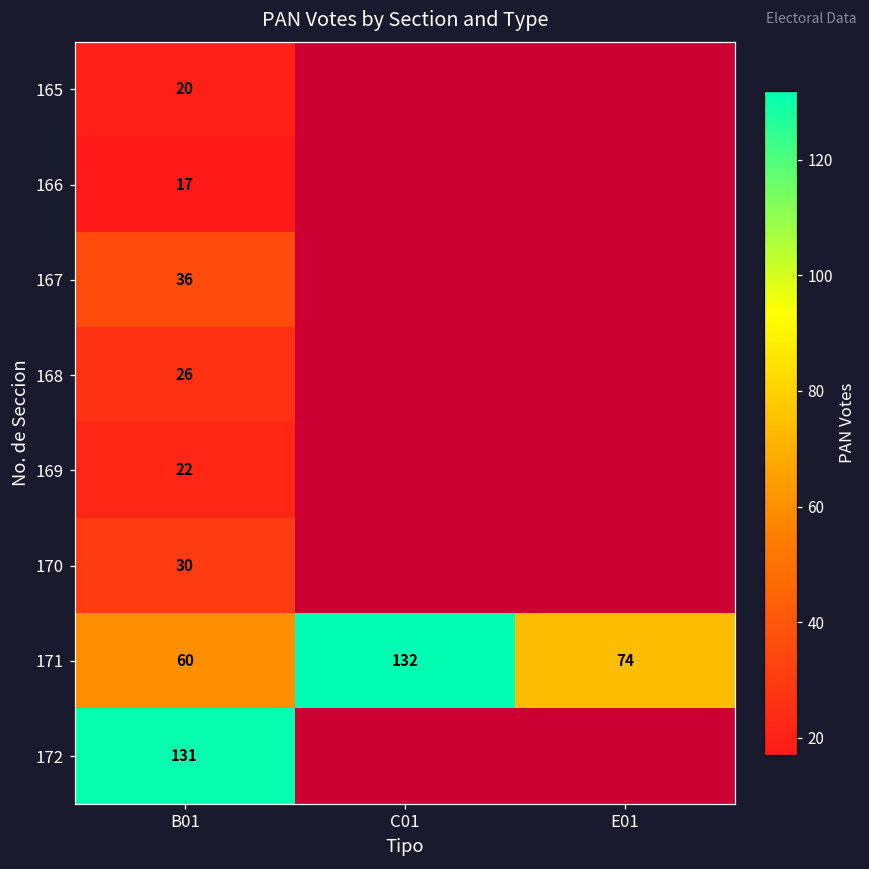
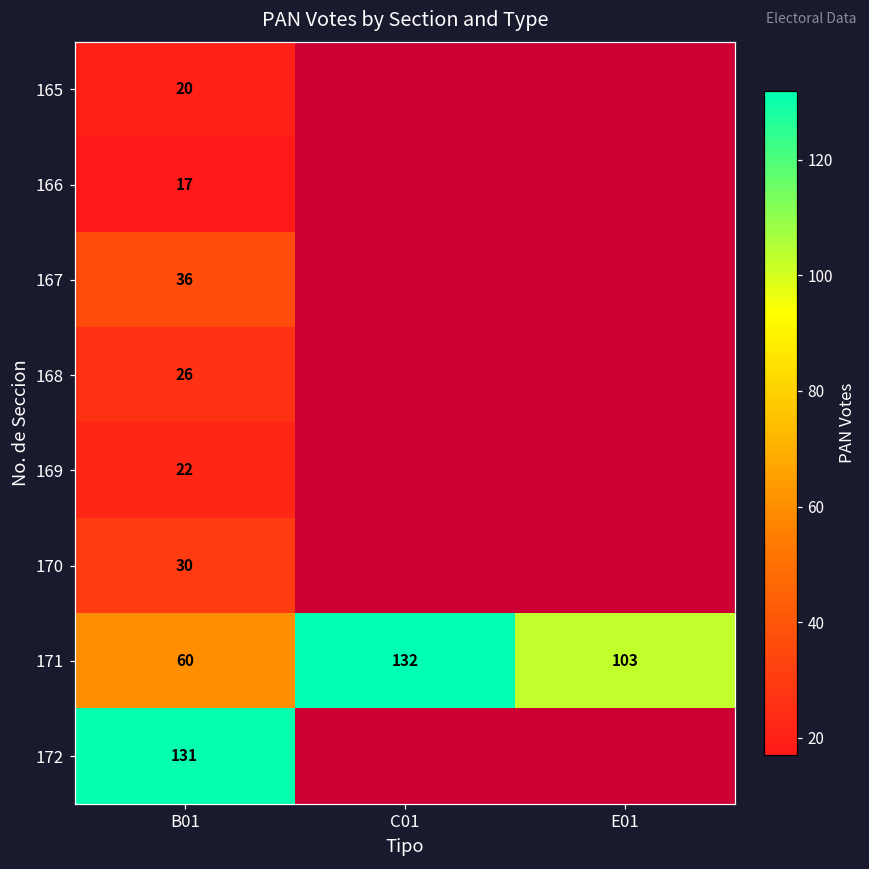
  {
    "165": {
      "B01": 20
    },
    "166": {
      "B01": 17
    },
    "167": {
      "B01": 36
    },
    "168": {
      "B01": 26
    },
    "169": {
      "B01": 22
    },
    "170": {
      "B01": 30
    },
    "171": {
      "B01": 60,
      "C01": 132,
-     "E01": 74
+     "E01": 103
    },
    "172": {
      "B01": 131
    }
  }
